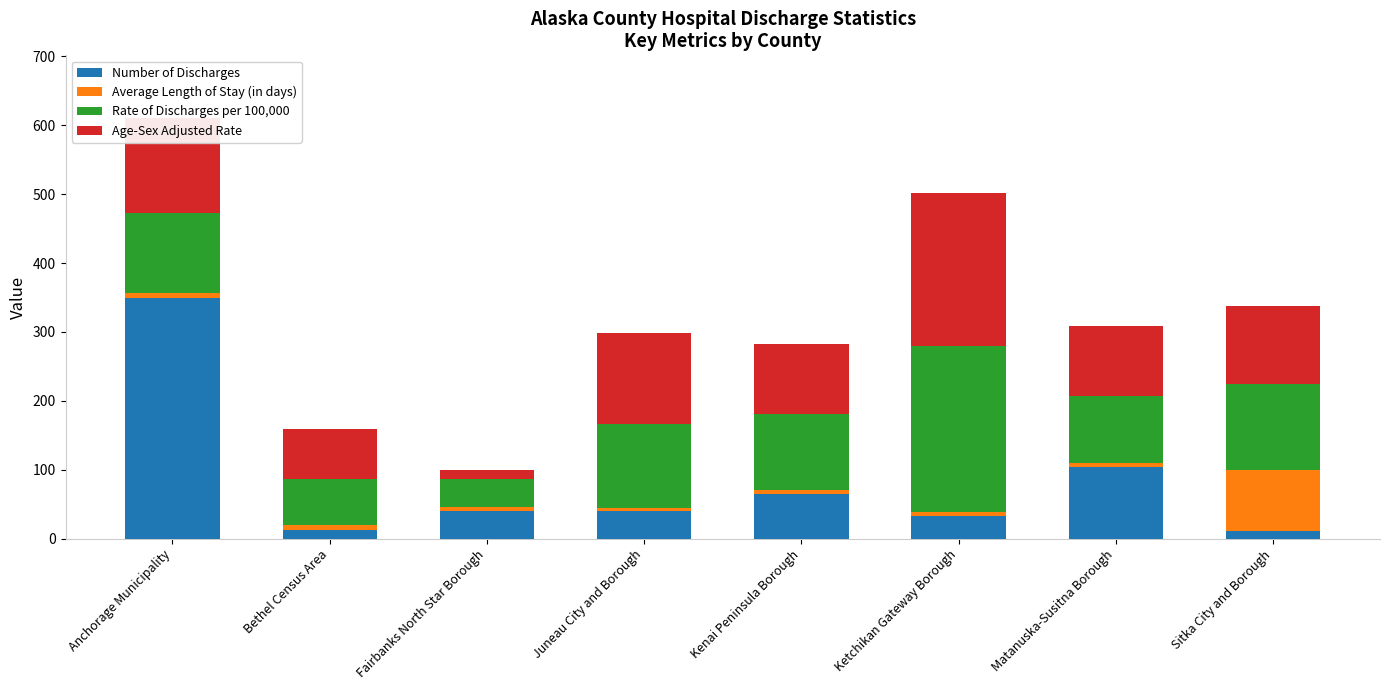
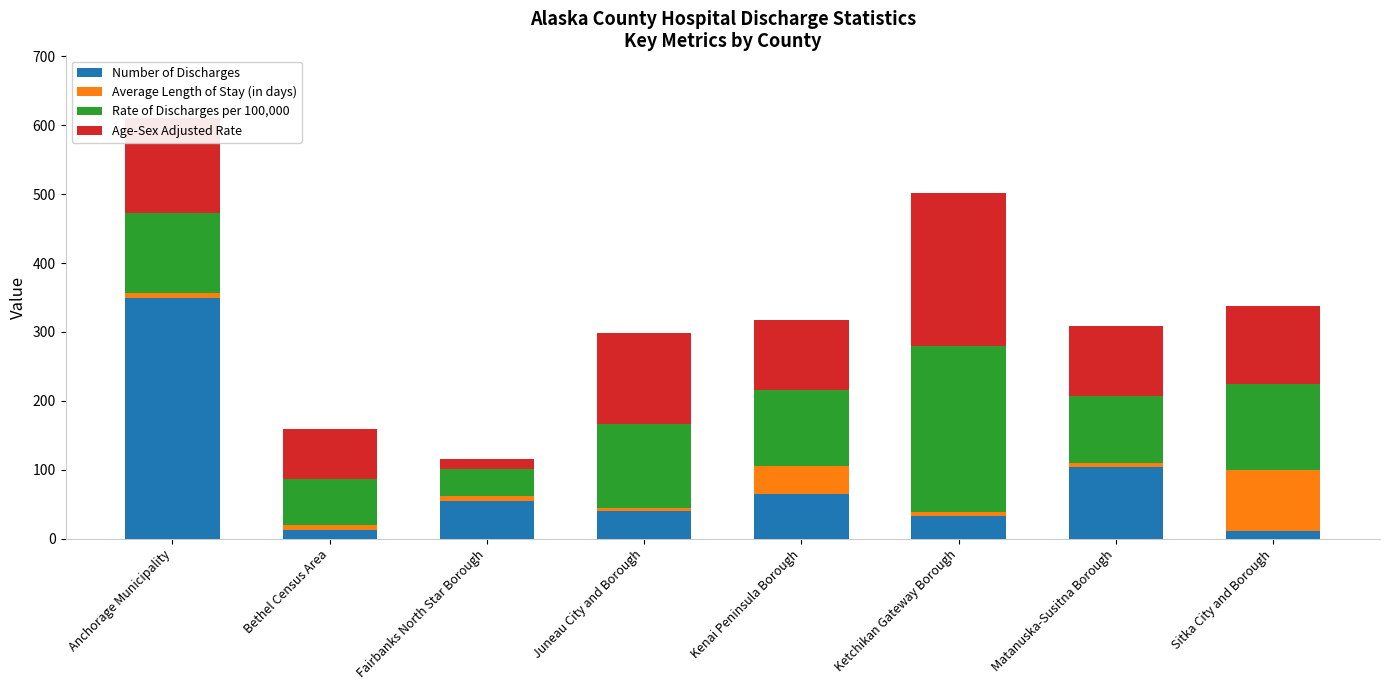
  {
    "Number of Discharges": {
      "Anchorage Municipality": 350,
      "Bethel Census Area": 10,
-     "Fairbanks North Star Borough": 40,
+     "Fairbanks North Star Borough": 60,
      "Juneau City and Borough": 40,
      "Kenai Peninsula Borough": 70,
      "Ketchikan Gateway Borough": 30,
      "Matanuska-Susitna Borough": 100,
      "Sitka City and Borough": 10
    },
    "Average Length of Stay (in days)": {
      "Anchorage Municipality": 10,
      "Bethel Census Area": 10,
      "Fairbanks North Star Borough": 10,
      "Juneau City and Borough": 0,
-     "Kenai Peninsula Borough": 10,
+     "Kenai Peninsula Borough": 40,
      "Ketchikan Gateway Borough": 10,
      "Matanuska-Susitna Borough": 10,
      "Sitka City and Borough": 90
    },
    "Rate of Discharges per 100,000": {
      "Anchorage Municipality": 120,
      "Bethel Census Area": 70,
      "Fairbanks North Star Borough": 40,
      "Juneau City and Borough": 120,
      "Kenai Peninsula Borough": 110,
      "Ketchikan Gateway Borough": 240,
      "Matanuska-Susitna Borough": 100,
      "Sitka City and Borough": 120
    },
    "Age-Sex Adjusted Rate": {
      "Bethel Census Area": 70,
      "Fairbanks North Star Borough": 10,
      "Juneau City and Borough": 130,
      "Kenai Peninsula Borough": 100,
      "Ketchikan Gateway Borough": 220,
      "Matanuska-Susitna Borough": 100,
      "Sitka City and Borough": 110
    }
  }
